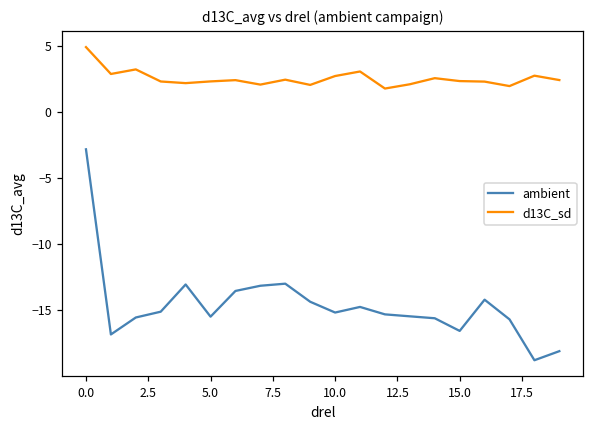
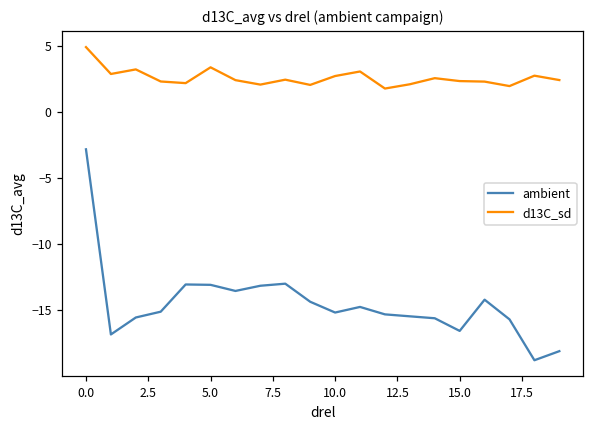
  {
    "ambient": {
      "0.0": -2.8,
-     "5.0": -15.5,
+     "5.0": -13.1,
      "10.0": -15.2,
      "15.0": -16.6
    },
    "d13C_sd": {
      "0.0": 4.9,
-     "5.0": 2.3,
+     "5.0": 3.4,
      "10.0": 2.7,
      "15.0": 2.4
    }
  }
